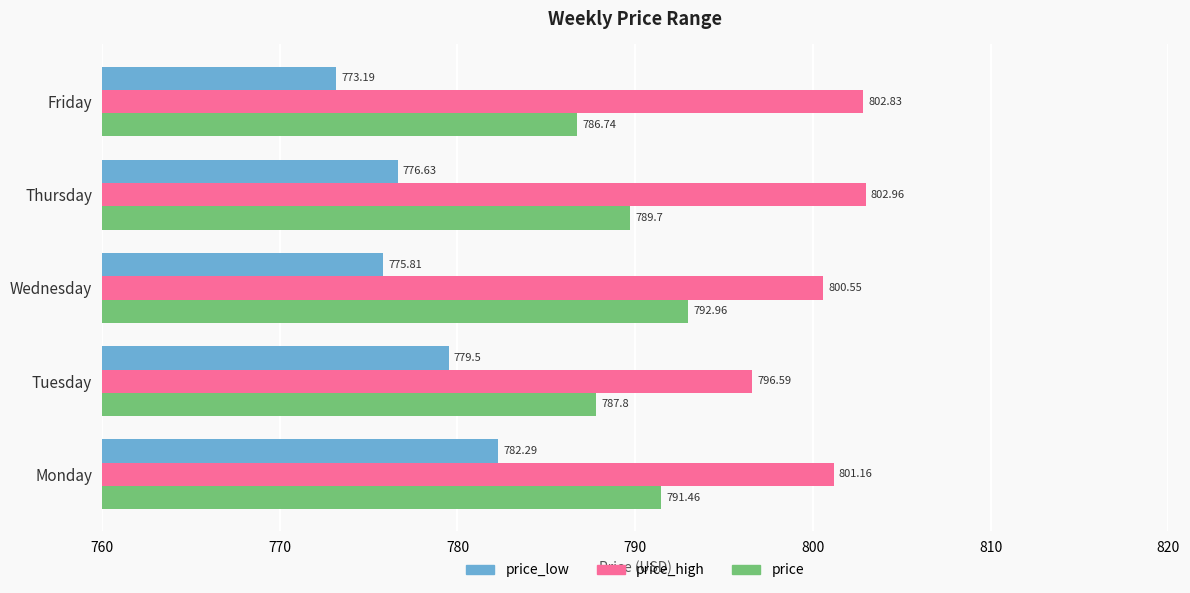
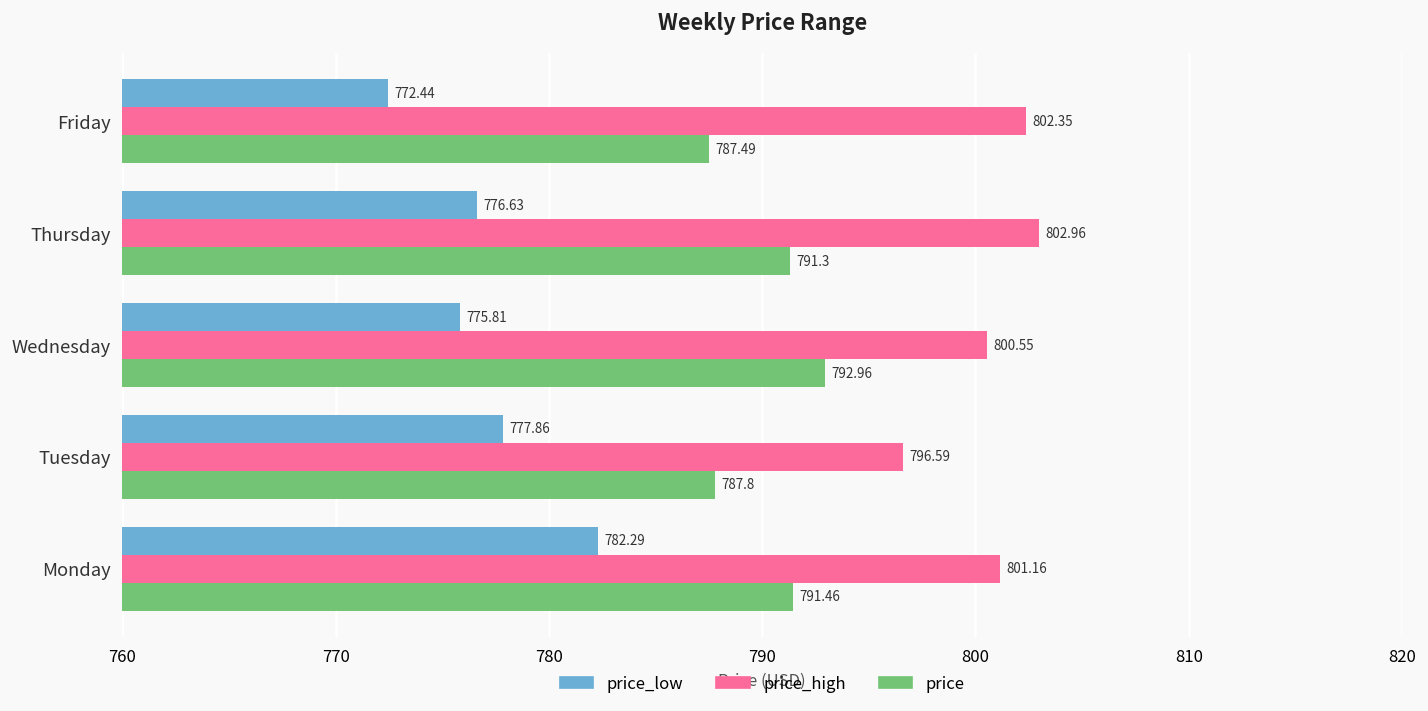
  {
    "price_low": {
-     "Friday": 773.19,
+     "Friday": 772.44,
      "Thursday": 776.63,
      "Wednesday": 775.81,
-     "Tuesday": 779.5,
+     "Tuesday": 777.86,
      "Monday": 782.29
    },
    "price_high": {
-     "Friday": 802.83,
+     "Friday": 802.35,
      "Thursday": 802.96,
      "Wednesday": 800.55,
      "Tuesday": 796.59,
      "Monday": 801.16
    },
    "price": {
-     "Friday": 786.74,
-     "Thursday": 789.7,
+     "Friday": 787.49,
+     "Thursday": 791.3,
      "Wednesday": 792.96,
      "Tuesday": 787.8,
      "Monday": 791.46
    }
  }
